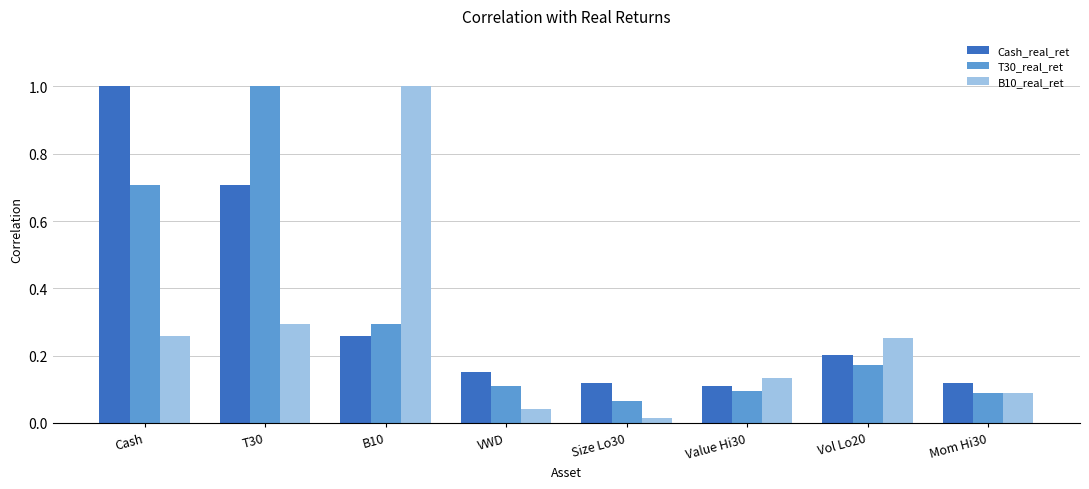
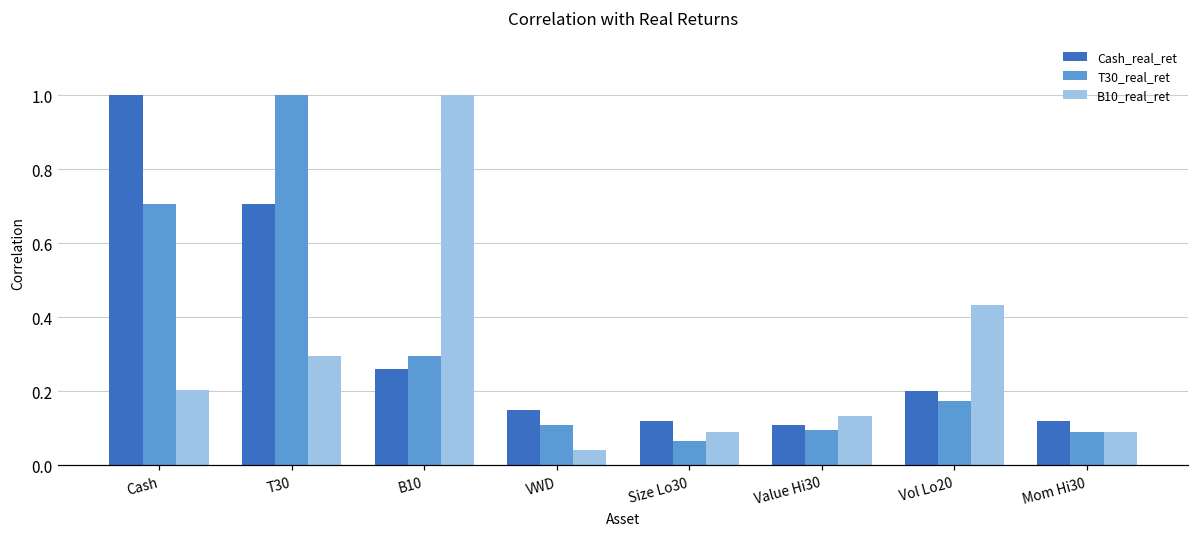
  {
    "B10_real_ret": {
-     "Cash": 0.26,
+     "Cash": 0.20,
      "T30": 0.30,
      "B10": 1.00,
      "VWD": 0.04,
-     "Size Lo30": 0.02,
+     "Size Lo30": 0.09,
      "Value Hi30": 0.13,
-     "Vol Lo20": 0.25,
+     "Vol Lo20": 0.43,
      "Mom Hi30": 0.09
    }
  }
